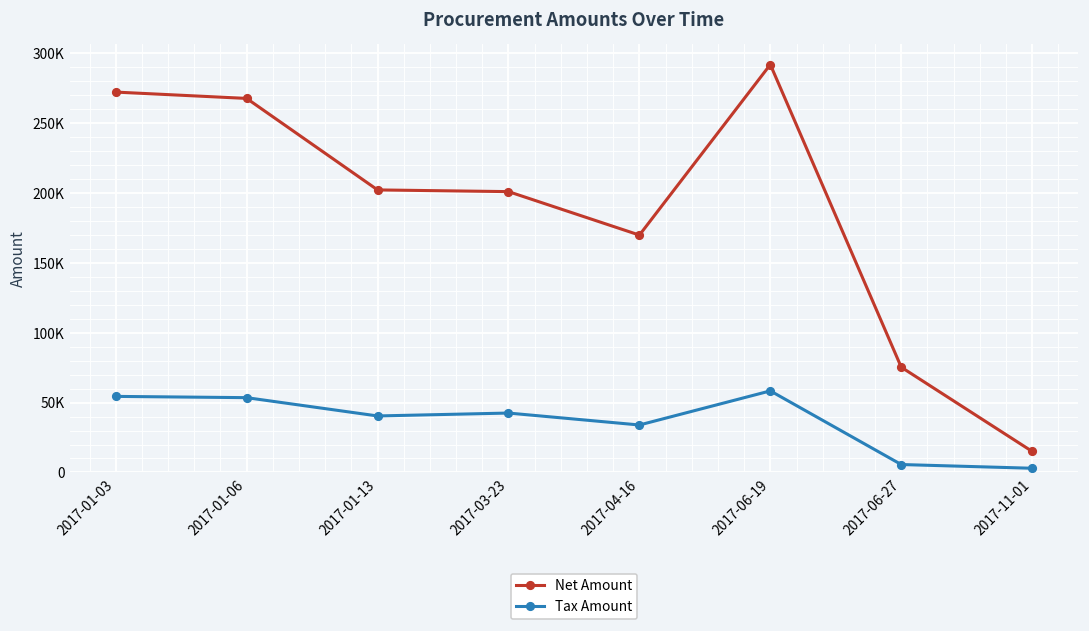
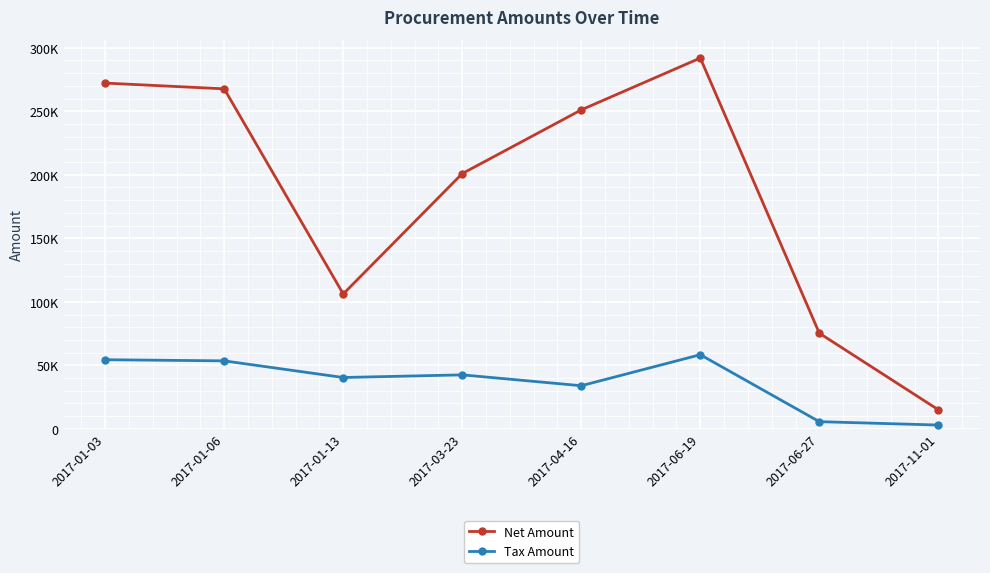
  {
    "Net Amount": {
      "2017-01-03": 272000,
      "2017-01-06": 268000,
-     "2017-01-13": 202000,
+     "2017-01-13": 106000,
      "2017-03-23": 201000,
-     "2017-04-16": 170000,
+     "2017-04-16": 251000,
      "2017-06-19": 292000,
      "2017-06-27": 75000,
      "2017-11-01": 15000
    },
    "Tax Amount": {
      "2017-01-03": 54000,
      "2017-01-06": 54000,
      "2017-01-13": 40000,
      "2017-03-23": 43000,
      "2017-04-16": 34000,
      "2017-06-19": 58000,
      "2017-06-27": 6000,
      "2017-11-01": 3000
    }
  }
